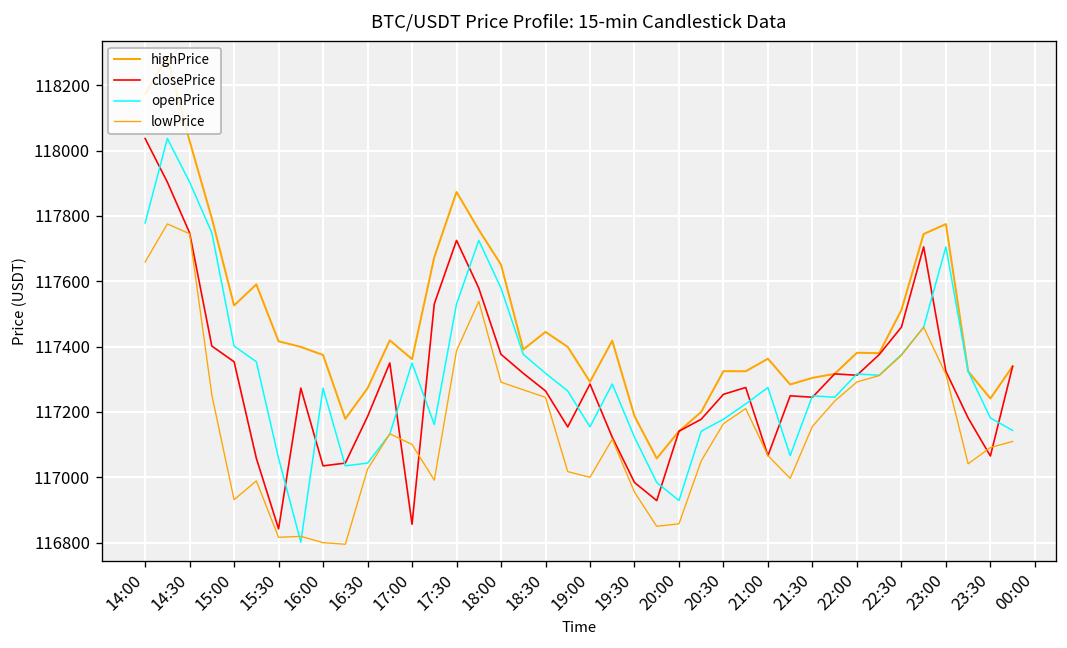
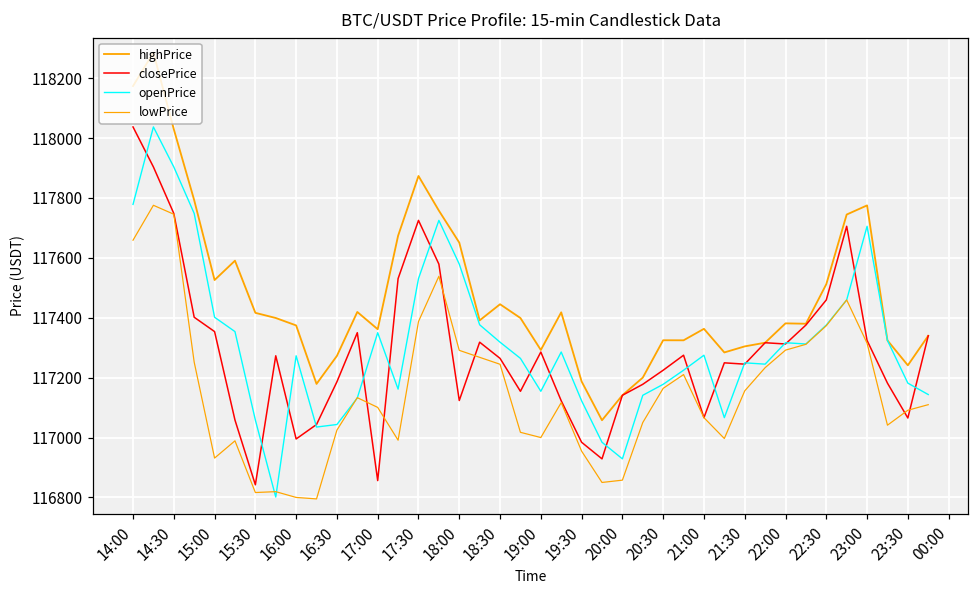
  {
    "closePrice": {
      "14:00": 118040,
      "15:00": 117350,
      "15:30": 116840,
-     "16:00": 117040,
+     "16:00": 117000,
      "16:30": 117190,
      "17:00": 116860,
      "17:30": 117730,
-     "18:00": 117380,
+     "18:00": 117120,
      "18:30": 117260,
      "19:30": 116980,
-     "20:30": 117250,
+     "20:30": 117220,
      "22:30": 117460,
      "23:30": 117070
    },
    "openPrice": {
      "14:00": 117780,
      "14:30": 117900,
      "15:00": 117400,
      "15:30": 117060,
      "16:00": 117270,
      "16:30": 117040,
      "17:00": 117350,
      "17:30": 117530,
      "18:00": 117580,
      "18:30": 117320,
      "19:00": 117150,
      "19:30": 117120,
      "20:00": 116930,
      "20:30": 117180,
      "21:00": 117270,
      "23:00": 117710,
      "23:30": 117180
    }
  }
